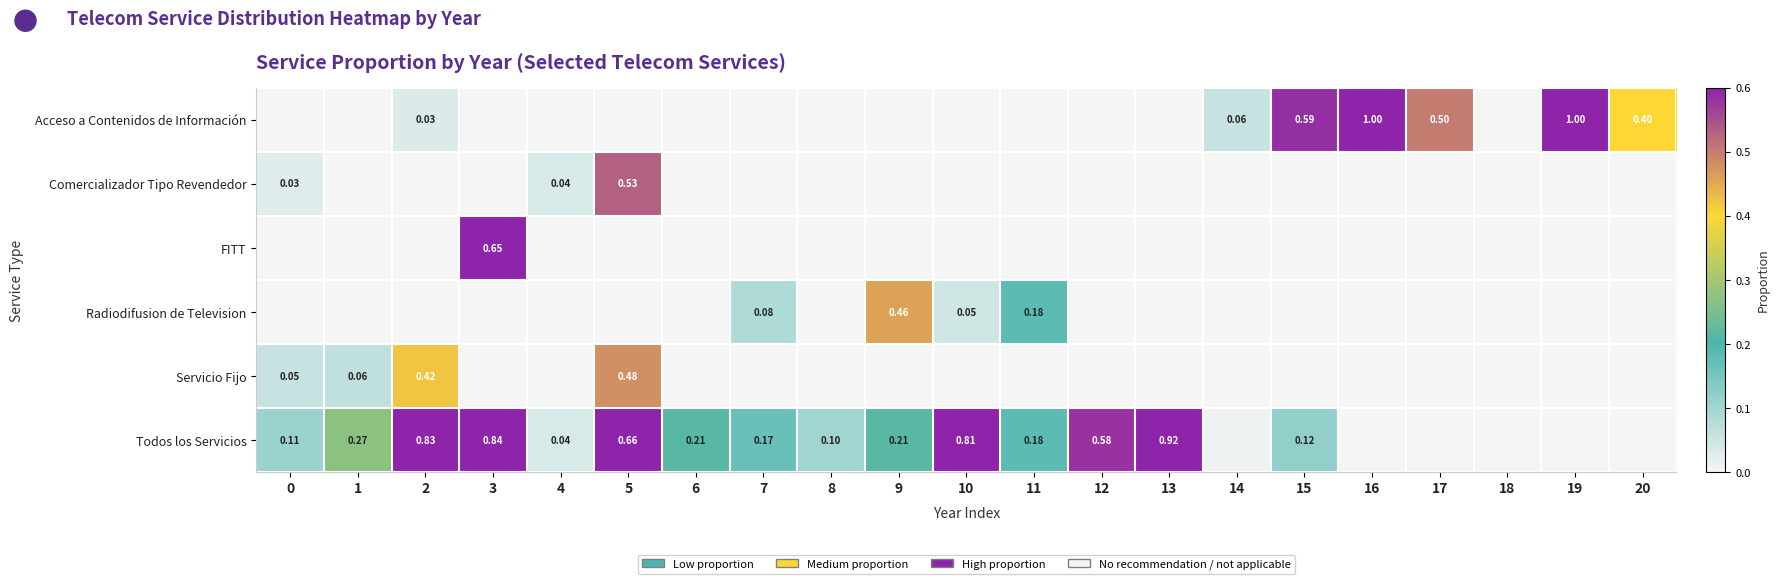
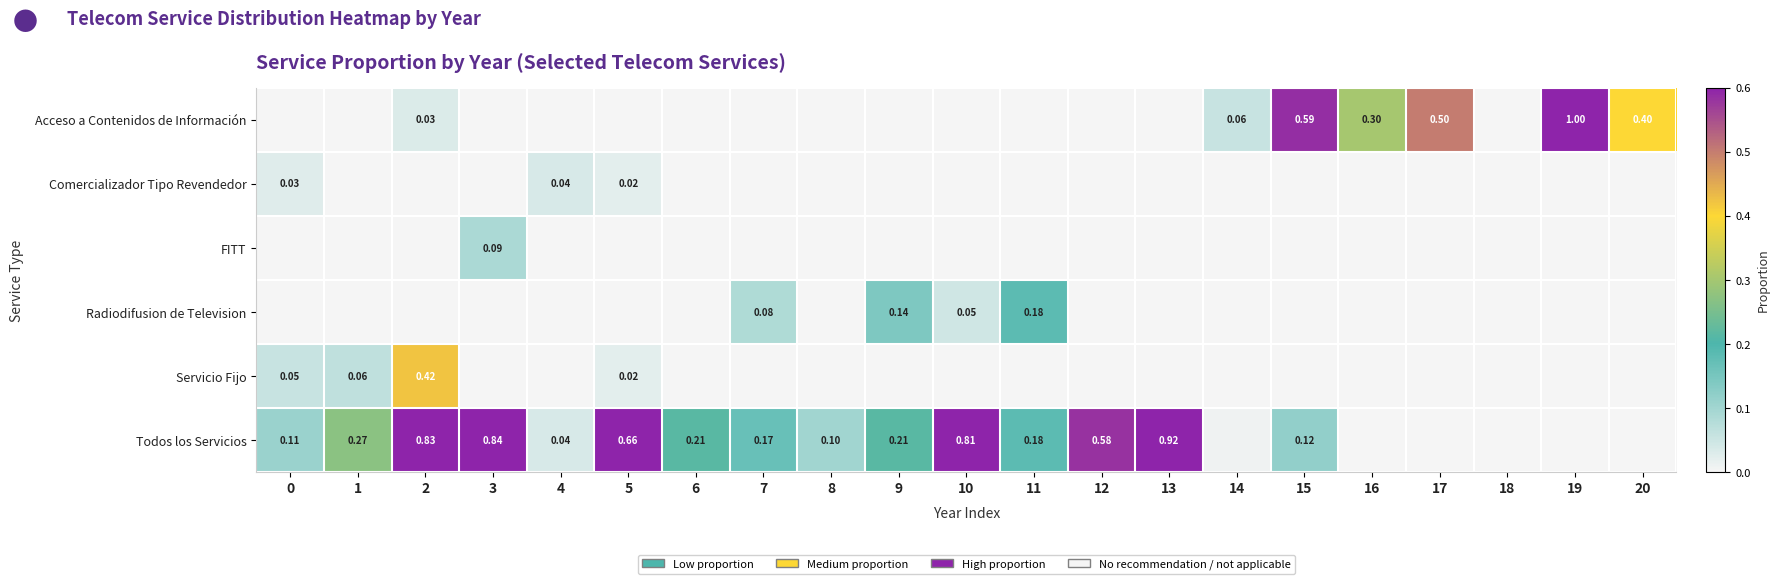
  {
    "Acceso a Contenidos de Información": {
      "2": 0.03,
      "14": 0.06,
      "15": 0.59,
-     "16": 1.00,
+     "16": 0.30,
      "17": 0.50,
      "19": 1.00,
      "20": 0.40
    },
    "Comercializador Tipo Revendedor": {
      "0": 0.03,
      "4": 0.04,
-     "5": 0.53
+     "5": 0.02
    },
    "FITT": {
-     "3": 0.65
+     "3": 0.09
    },
    "Radiodifusion de Television": {
      "7": 0.08,
-     "9": 0.46,
+     "9": 0.14,
      "10": 0.05,
      "11": 0.18
    },
    "Servicio Fijo": {
      "0": 0.05,
      "1": 0.06,
      "2": 0.42,
-     "5": 0.48
+     "5": 0.02
    },
    "Todos los Servicios": {
      "0": 0.11,
      "1": 0.27,
      "2": 0.83,
      "3": 0.84,
      "4": 0.04,
      "5": 0.66,
      "6": 0.21,
      "7": 0.17,
      "8": 0.10,
      "9": 0.21,
      "10": 0.81,
      "11": 0.18,
      "12": 0.58,
      "13": 0.92,
      "15": 0.12
    }
  }
